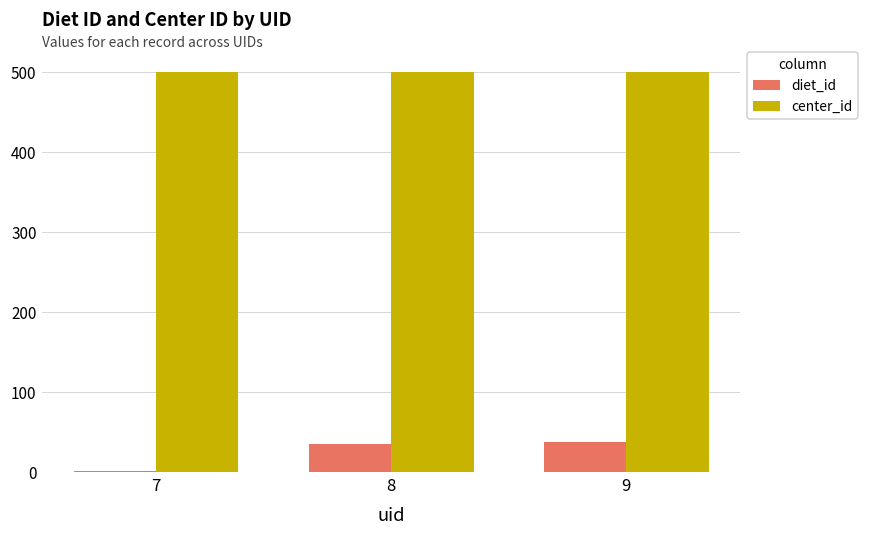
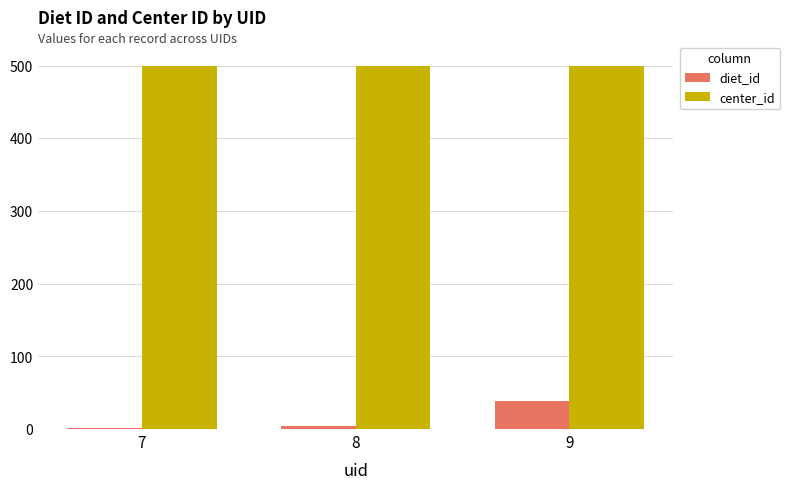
  {
    "diet_id": {
-     "8": 40,
+     "8": 0,
      "9": 40
    },
    "center_id": {
      "7": 500,
      "8": 500,
      "9": 500
    }
  }
